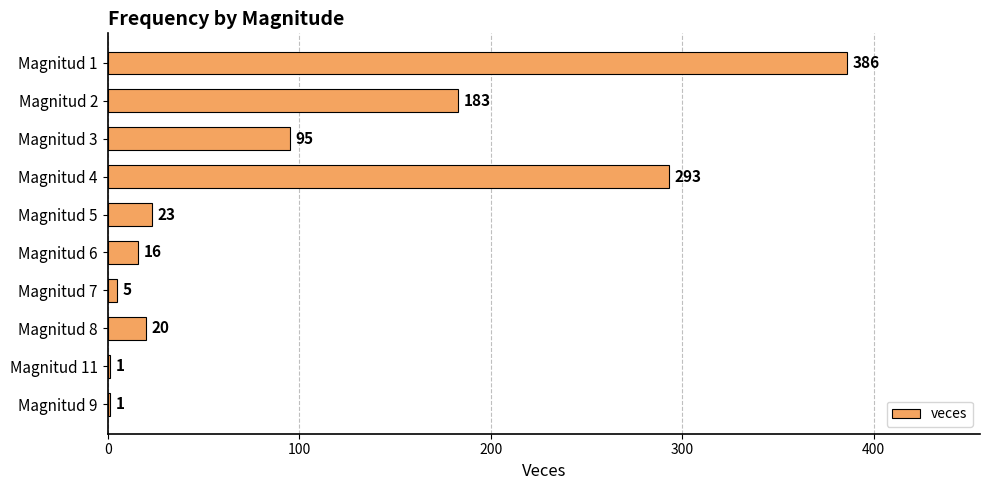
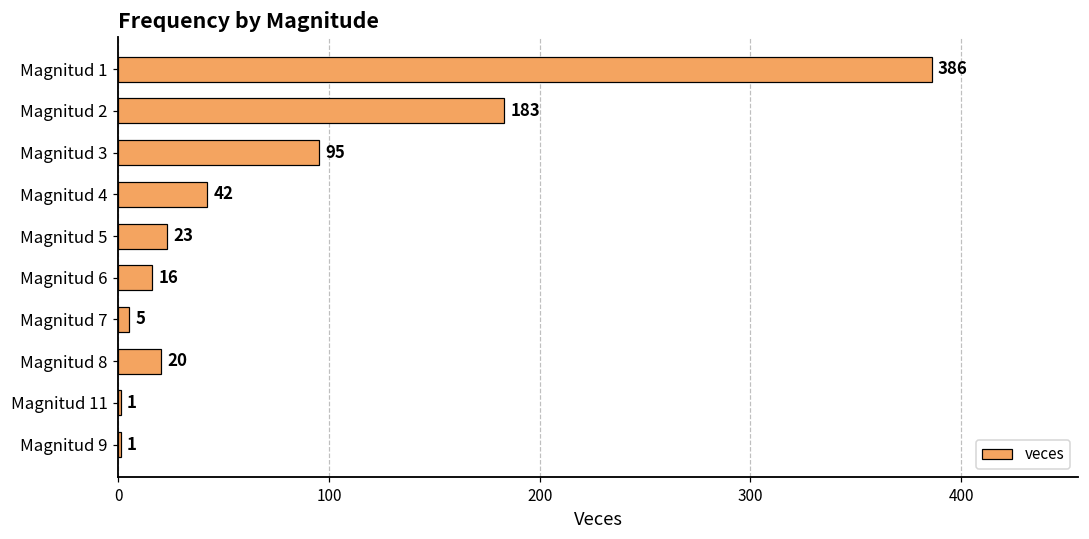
  {
    "Magnitud 1": 386,
    "Magnitud 2": 183,
    "Magnitud 3": 95,
-   "Magnitud 4": 293,
+   "Magnitud 4": 42,
    "Magnitud 5": 23,
    "Magnitud 6": 16,
    "Magnitud 7": 5,
    "Magnitud 8": 20,
    "Magnitud 11": 1,
    "Magnitud 9": 1
  }
